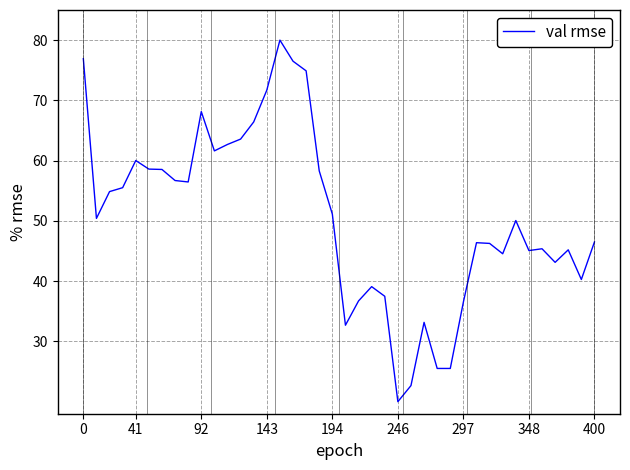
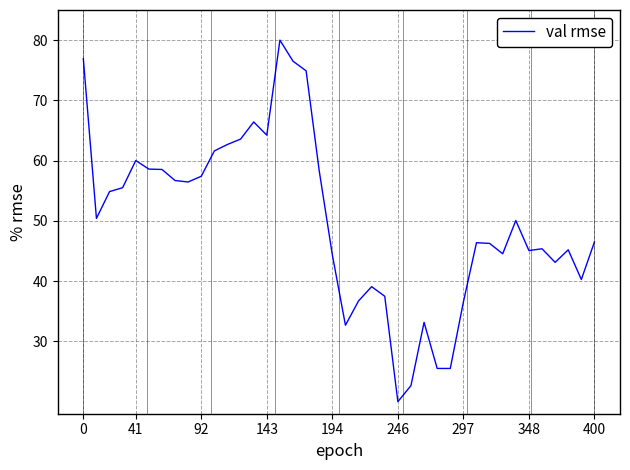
  {
    "0": 77,
    "41": 60,
-   "92": 68,
-   "143": 72,
-   "194": 51,
+   "92": 57,
+   "143": 64,
+   "194": 44,
    "246": 20,
    "297": 37,
    "348": 45,
    "400": 47
  }
